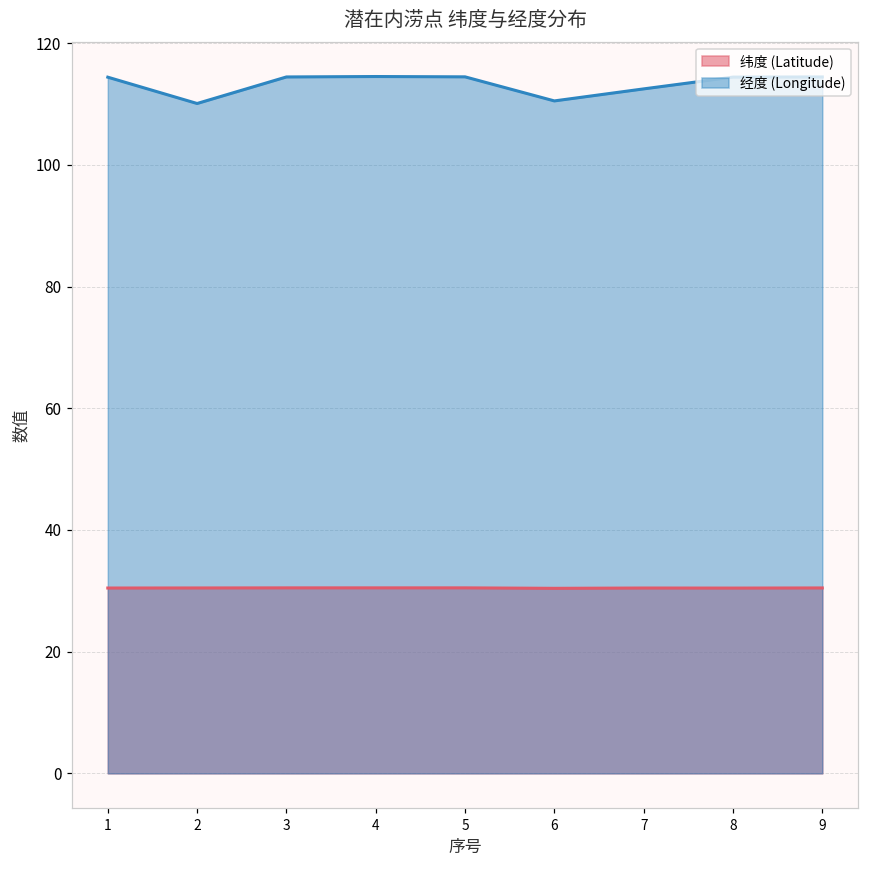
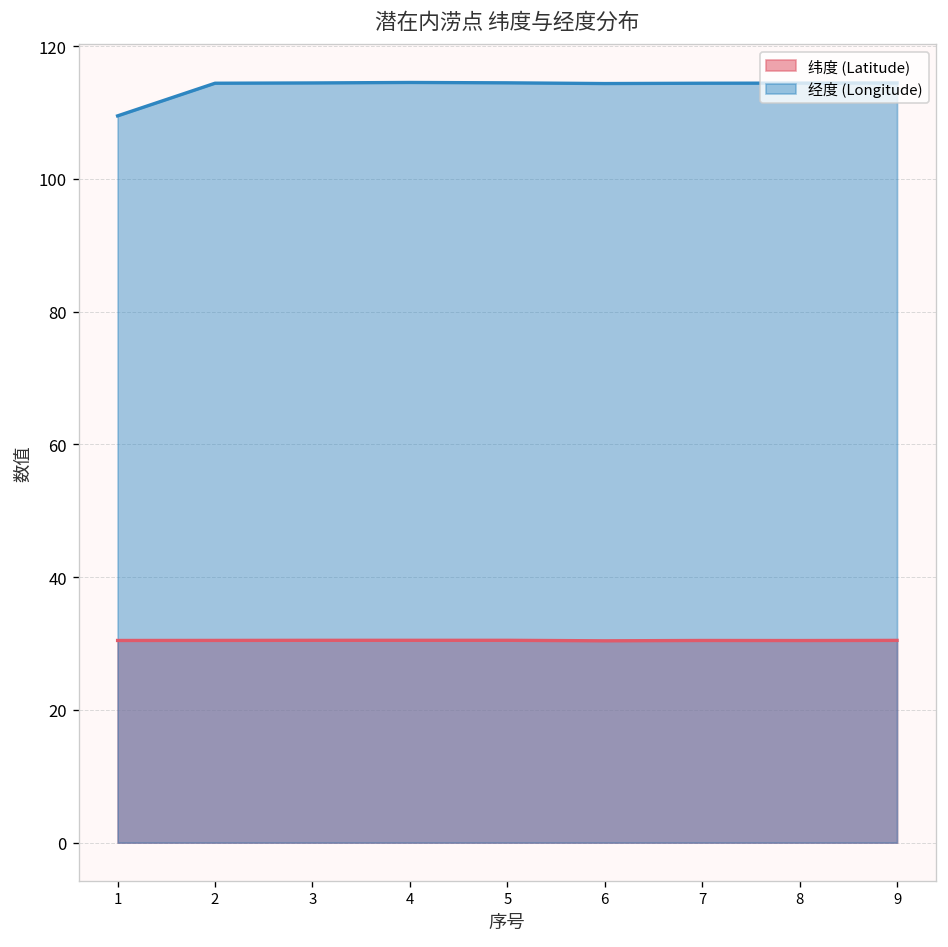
  {
    "纬度 (Latitude)": {
      "1": 30,
      "2": 30,
      "3": 30,
      "4": 30,
      "5": 30,
      "6": 30,
      "7": 30,
      "8": 30,
      "9": 30
    },
    "经度 (Longitude)": {
-     "1": 114,
-     "2": 110,
+     "1": 110,
+     "2": 114,
      "3": 114,
      "4": 115,
      "5": 114,
-     "6": 111,
-     "7": 113
+     "6": 114,
+     "7": 114
    }
  }
